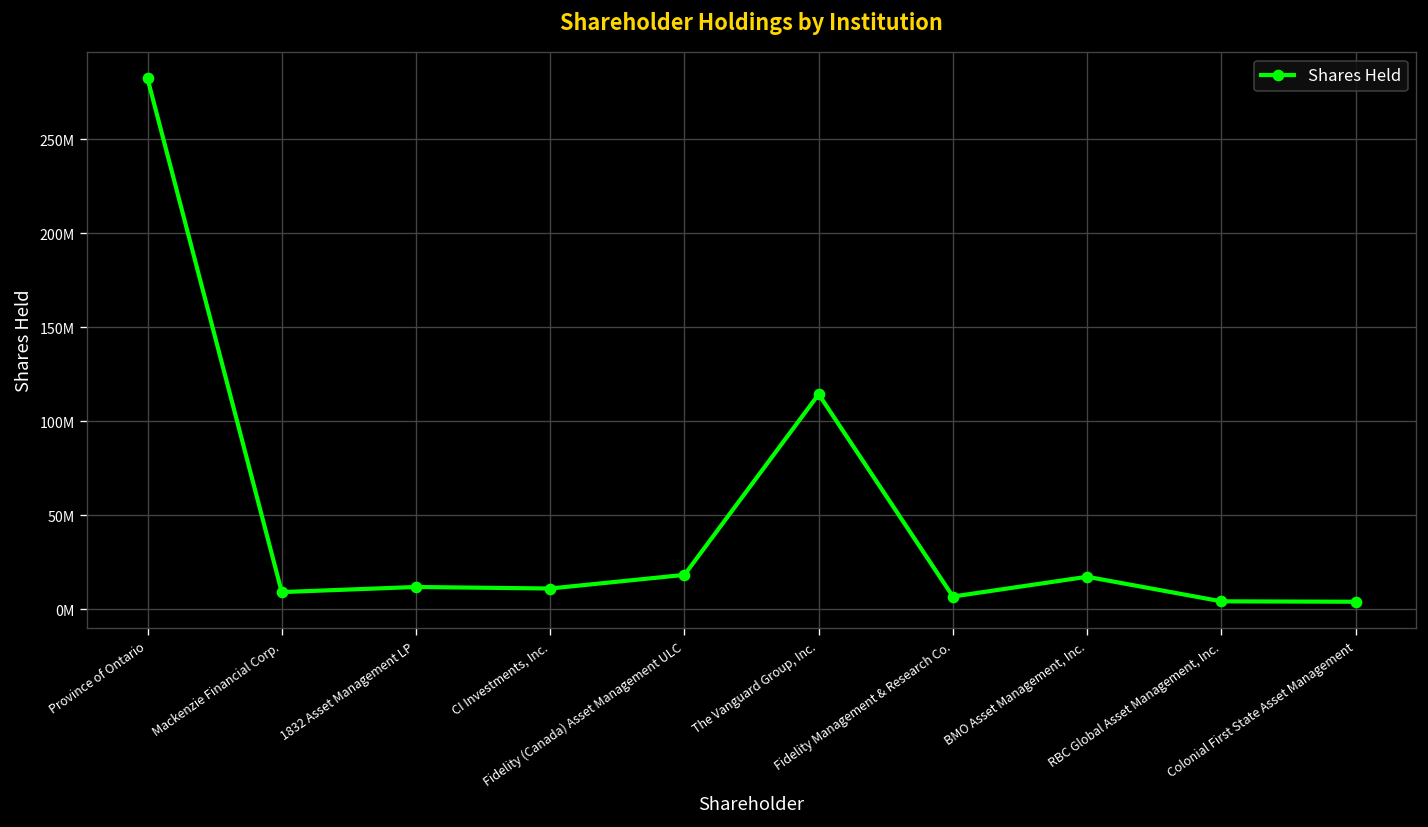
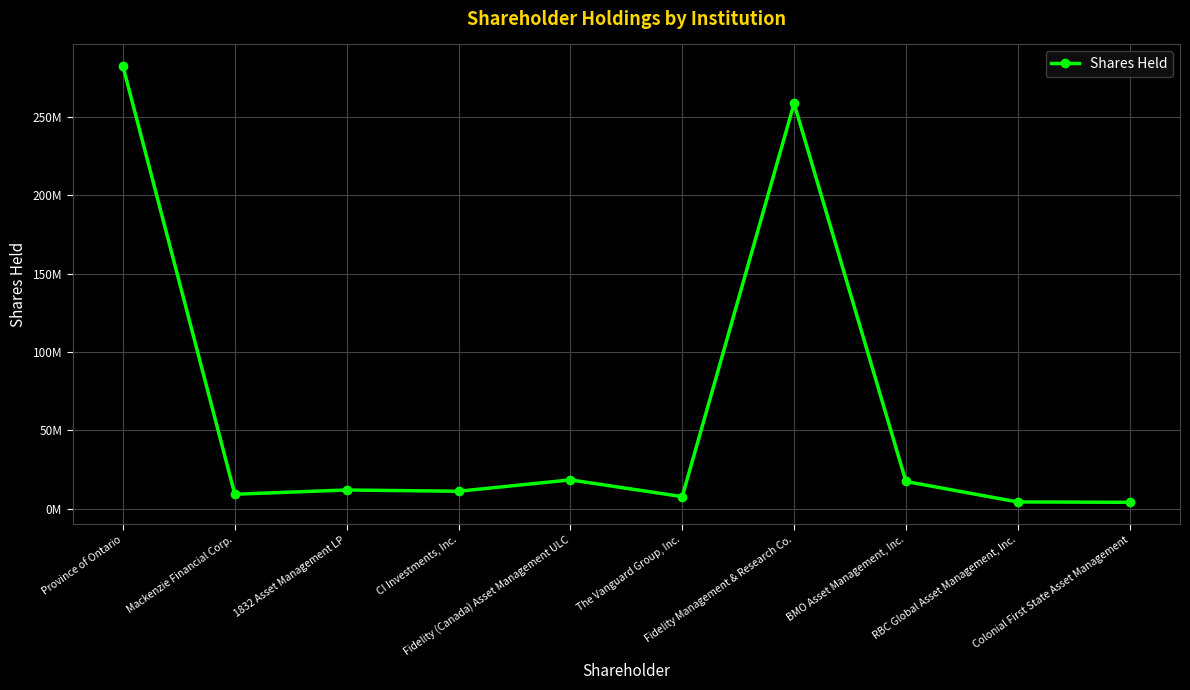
  {
    "Province of Ontario": 282000000,
    "Mackenzie Financial Corp.": 9000000,
    "1832 Asset Management LP": 12000000,
    "CI Investments, Inc.": 11000000,
    "Fidelity (Canada) Asset Management ULC": 18000000,
-   "The Vanguard Group, Inc.": 114000000,
-   "Fidelity Management & Research Co.": 7000000,
+   "The Vanguard Group, Inc.": 8000000,
+   "Fidelity Management & Research Co.": 259000000,
    "BMO Asset Management, Inc.": 17000000,
    "RBC Global Asset Management, Inc.": 4000000,
    "Colonial First State Asset Management": 4000000
  }
